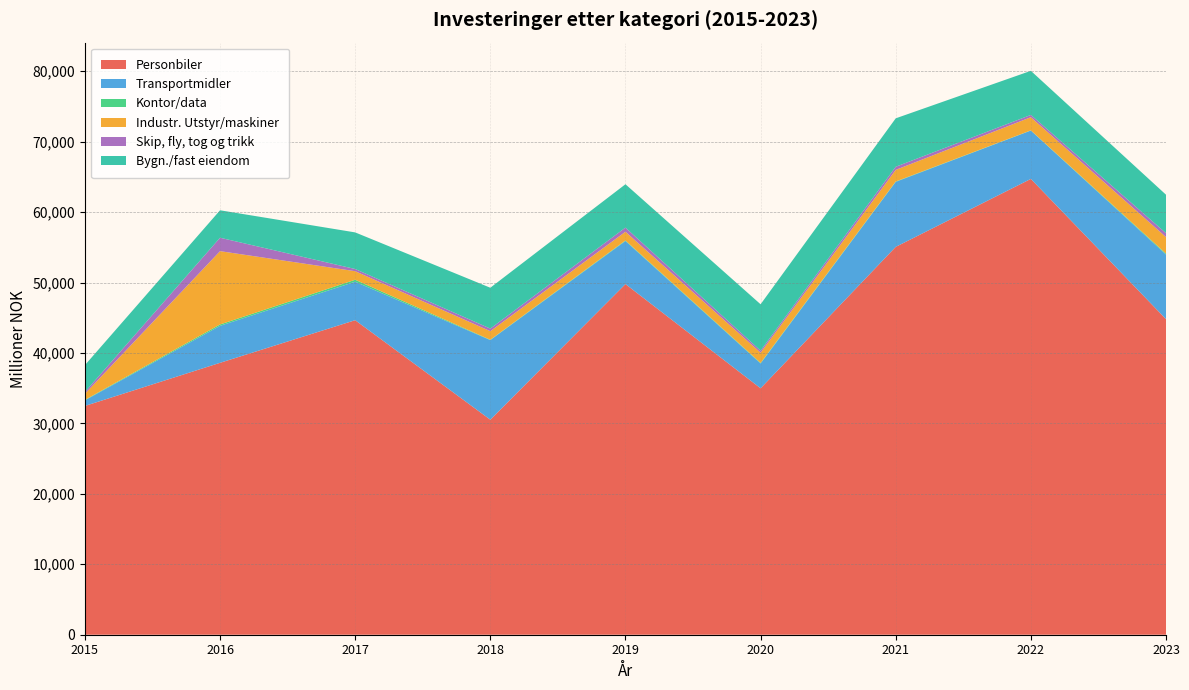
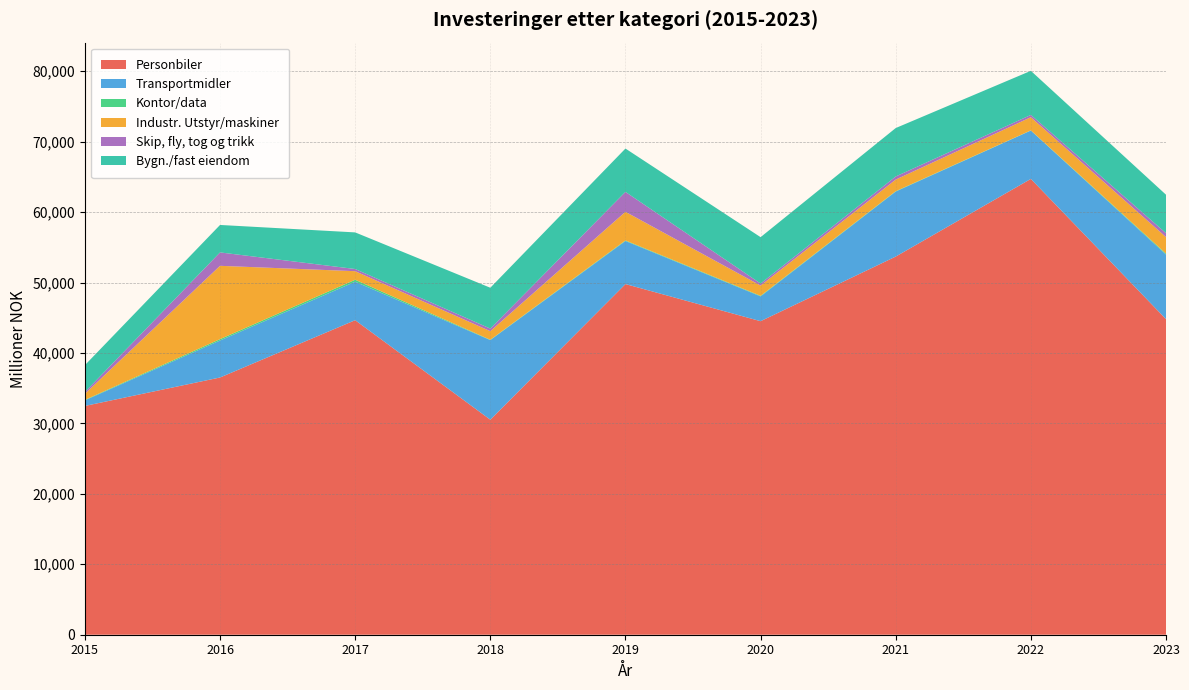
  {
    "Personbiler": {
      "2015": "32,000",
-     "2016": "39,000",
+     "2016": "37,000",
      "2017": "45,000",
      "2018": "31,000",
      "2019": "50,000",
-     "2020": "35,000",
-     "2021": "55,000",
+     "2020": "45,000",
+     "2021": "54,000",
      "2022": "65,000",
      "2023": "45,000"
    },
    "Industr. Utstyr/maskiner": {
      "2016": "10,000",
      "2018": "1,000",
-     "2019": "1,000",
+     "2019": "4,000",
      "2021": "2,000",
      "2023": "2,000"
    },
    "Skip, fly, tog og trikk": {
      "2016": "2,000",
      "2018": "0",
-     "2019": "1,000",
+     "2019": "3,000",
      "2021": "0",
      "2023": "1,000"
    }
  }
